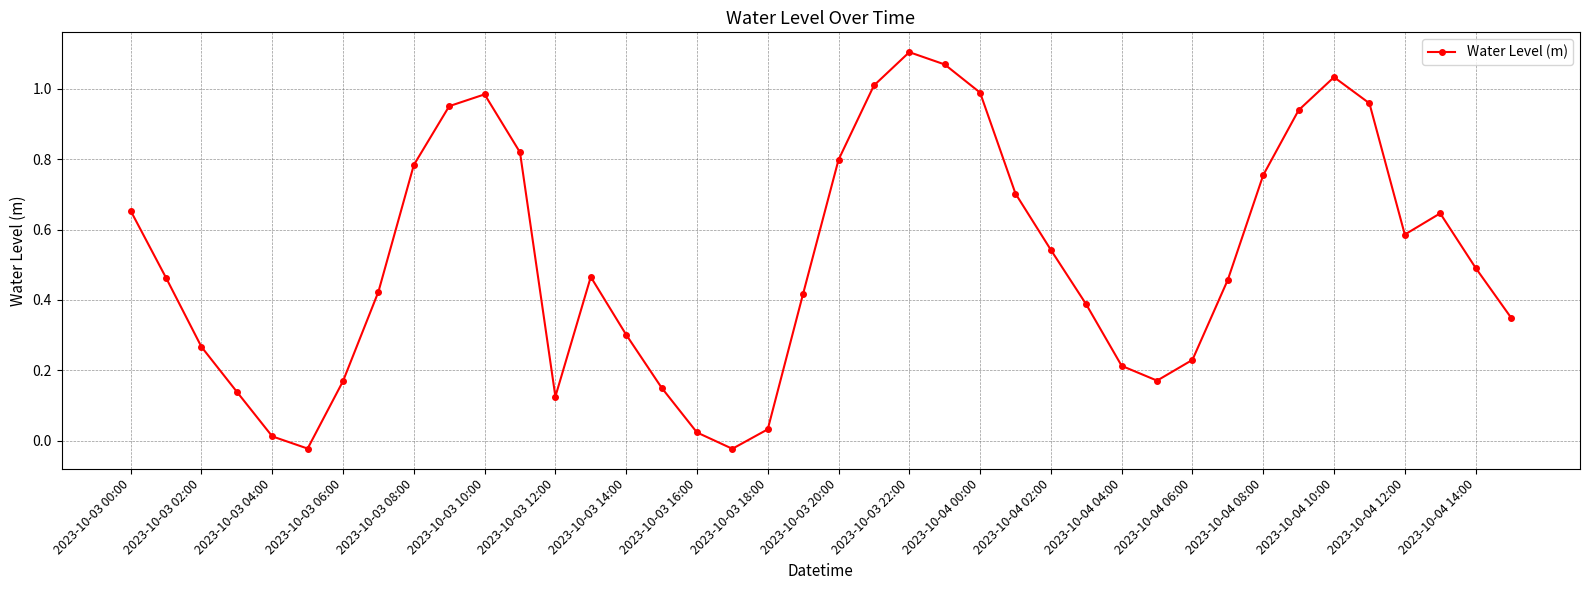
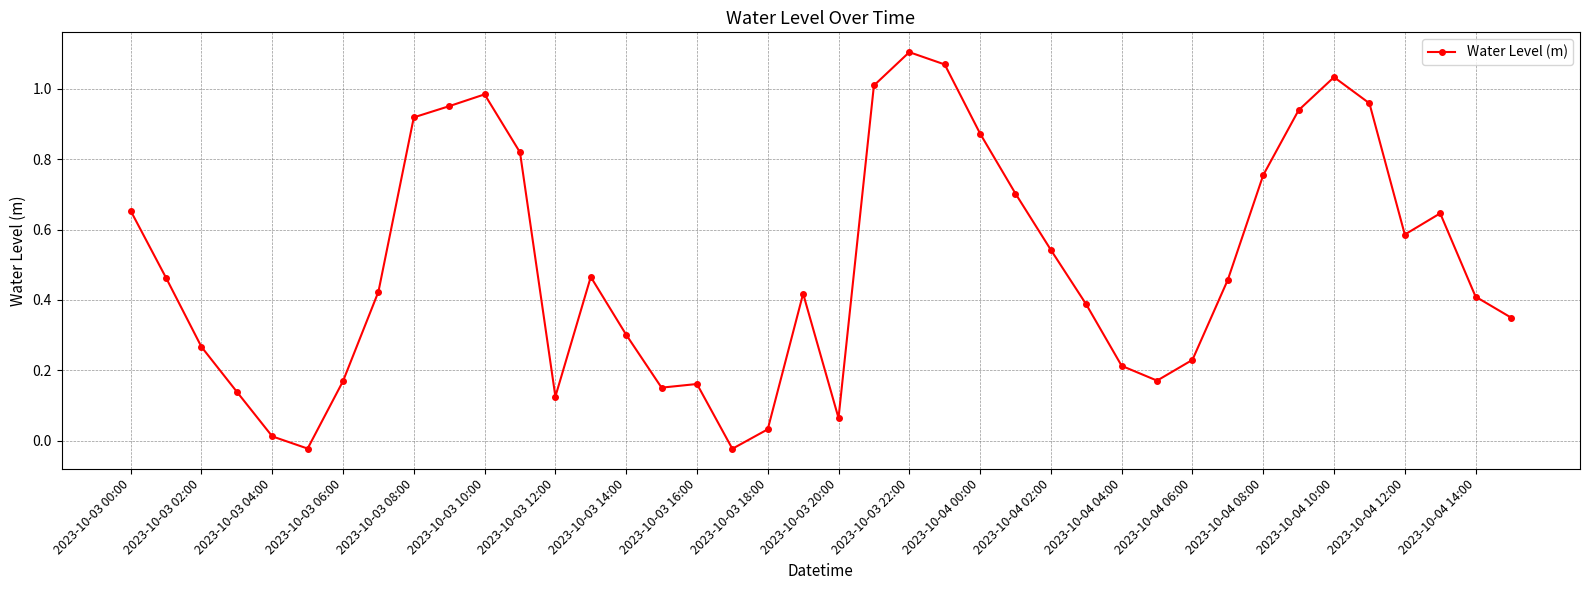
  {
    "2023-10-03 00:00": 0.65,
    "2023-10-03 02:00": 0.27,
    "2023-10-03 04:00": 0.01,
    "2023-10-03 06:00": 0.17,
-   "2023-10-03 08:00": 0.78,
+   "2023-10-03 08:00": 0.92,
    "2023-10-03 10:00": 0.98,
    "2023-10-03 12:00": 0.13,
    "2023-10-03 14:00": 0.30,
-   "2023-10-03 16:00": 0.02,
+   "2023-10-03 16:00": 0.16,
    "2023-10-03 18:00": 0.03,
-   "2023-10-03 20:00": 0.80,
+   "2023-10-03 20:00": 0.06,
    "2023-10-03 22:00": 1.10,
-   "2023-10-04 00:00": 0.99,
+   "2023-10-04 00:00": 0.87,
    "2023-10-04 02:00": 0.54,
    "2023-10-04 04:00": 0.21,
    "2023-10-04 06:00": 0.23,
    "2023-10-04 08:00": 0.75,
    "2023-10-04 10:00": 1.03,
    "2023-10-04 12:00": 0.59,
-   "2023-10-04 14:00": 0.49
+   "2023-10-04 14:00": 0.41
  }
